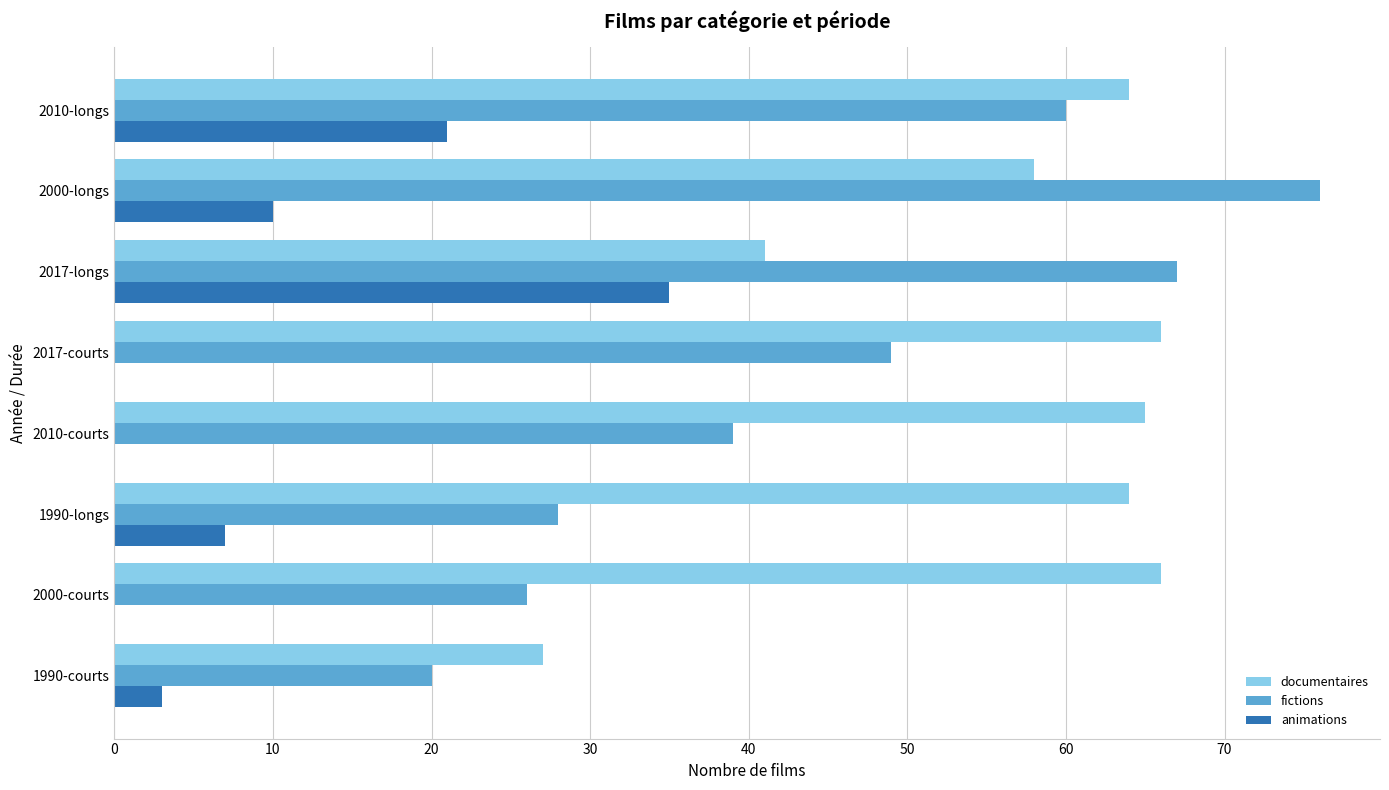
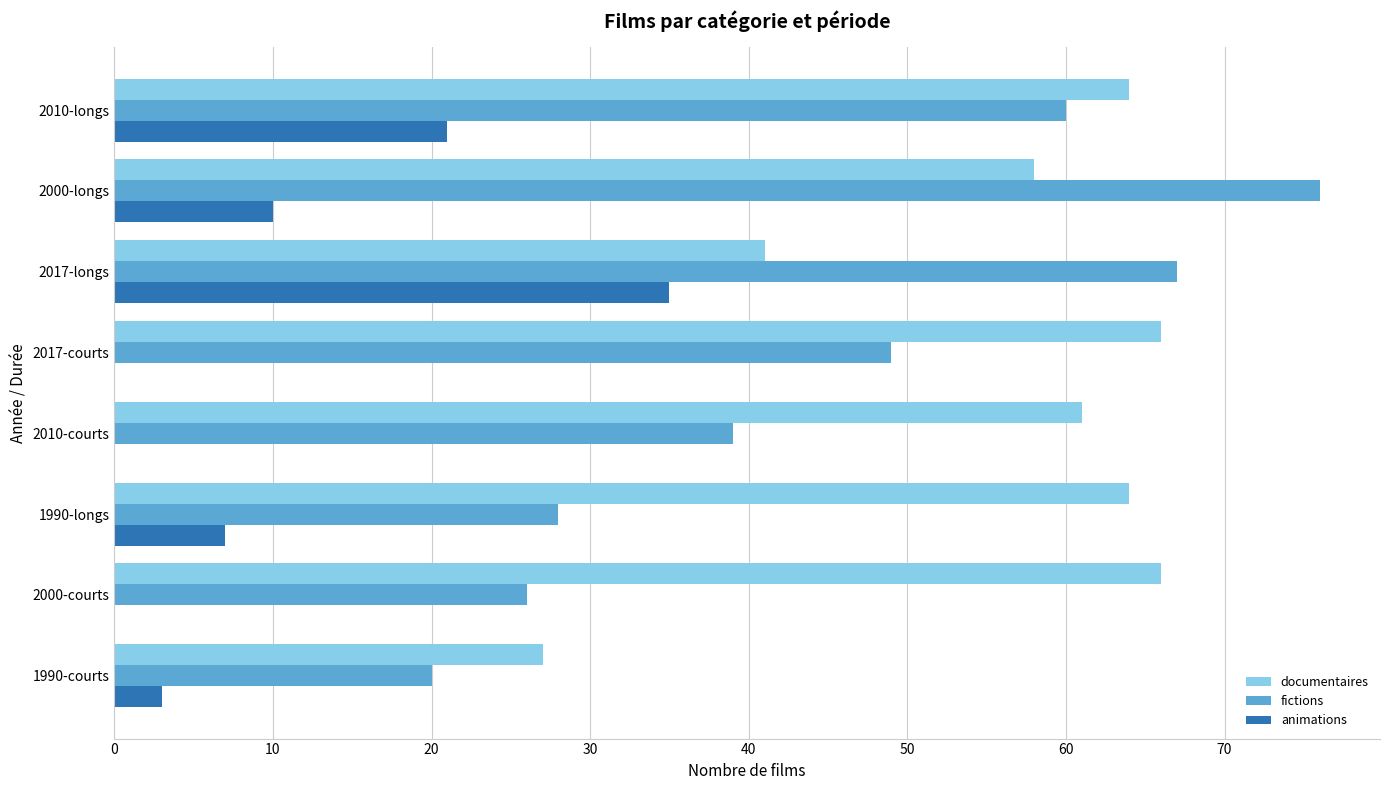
  {
    "documentaires": {
      "2010-longs": 64,
      "2000-longs": 58,
      "2017-longs": 41,
      "2017-courts": 66,
-     "2010-courts": 65,
+     "2010-courts": 61,
      "1990-longs": 64,
      "2000-courts": 66,
      "1990-courts": 27
    },
    "fictions": {
      "2010-longs": 60,
      "2000-longs": 76,
      "2017-longs": 67,
      "2017-courts": 49,
      "2010-courts": 39,
      "1990-longs": 28,
      "2000-courts": 26,
      "1990-courts": 20
    },
    "animations": {
      "2010-longs": 21,
      "2000-longs": 10,
      "2017-longs": 35,
      "2017-courts": 0,
      "2010-courts": 0,
      "1990-longs": 7,
      "2000-courts": 0,
      "1990-courts": 3
    }
  }
